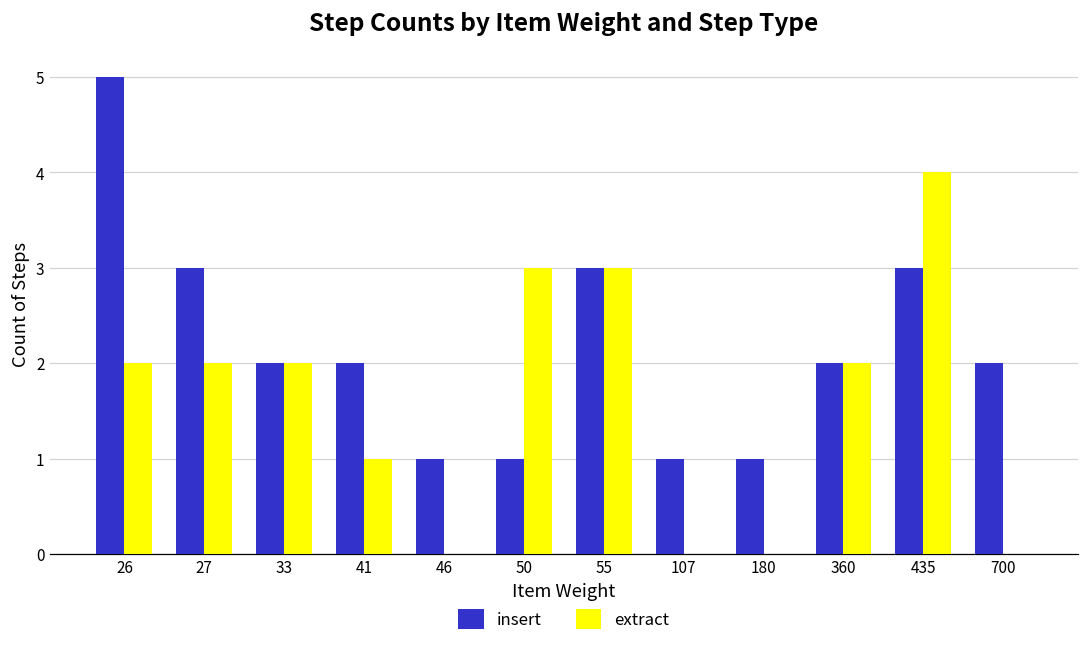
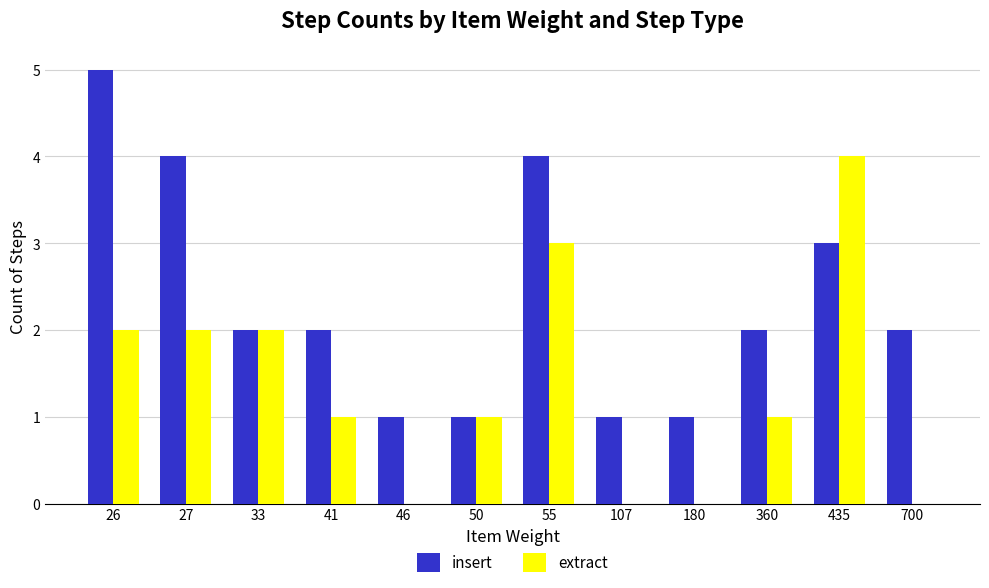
  {
    "insert": {
      "26": 5,
-     "27": 3,
+     "27": 4,
      "33": 2,
      "41": 2,
      "46": 1,
      "50": 1,
-     "55": 3,
+     "55": 4,
      "107": 1,
      "180": 1,
      "360": 2,
      "435": 3,
      "700": 2
    },
    "extract": {
      "26": 2,
      "27": 2,
      "33": 2,
      "41": 1,
      "46": 0,
-     "50": 3,
+     "50": 1,
      "55": 3,
      "107": 0,
      "180": 0,
-     "360": 2,
+     "360": 1,
      "435": 4,
      "700": 0
    }
  }
